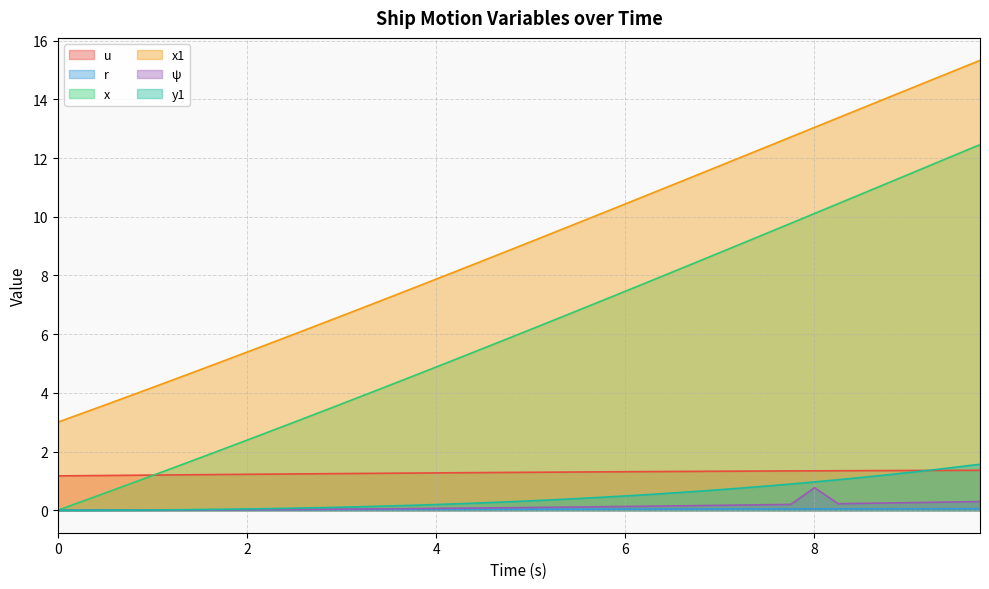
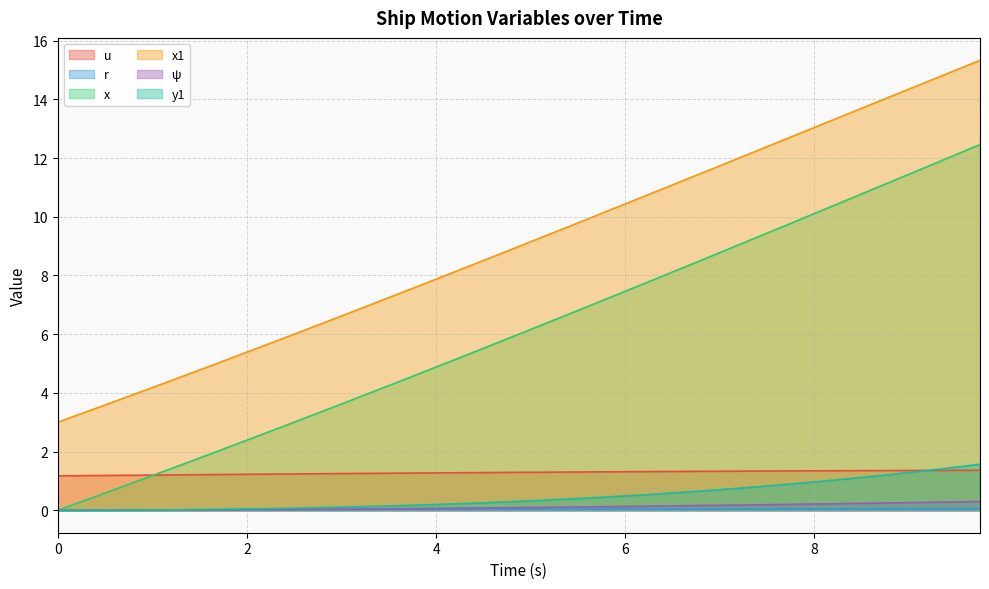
  {
    "ψ": {
      "6": 0.1,
-     "8": 0.8
+     "8": 0.2
    }
  }
